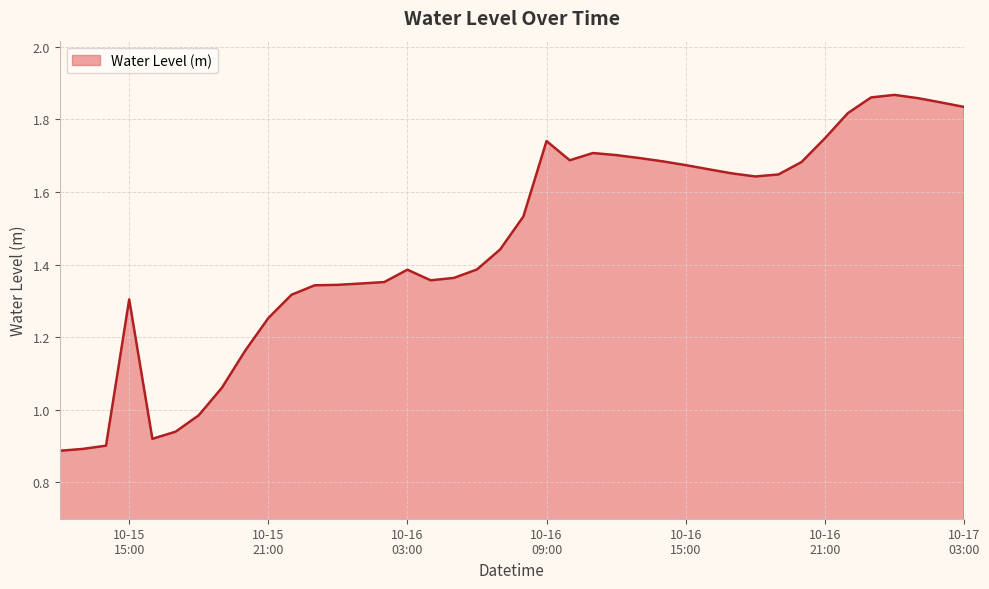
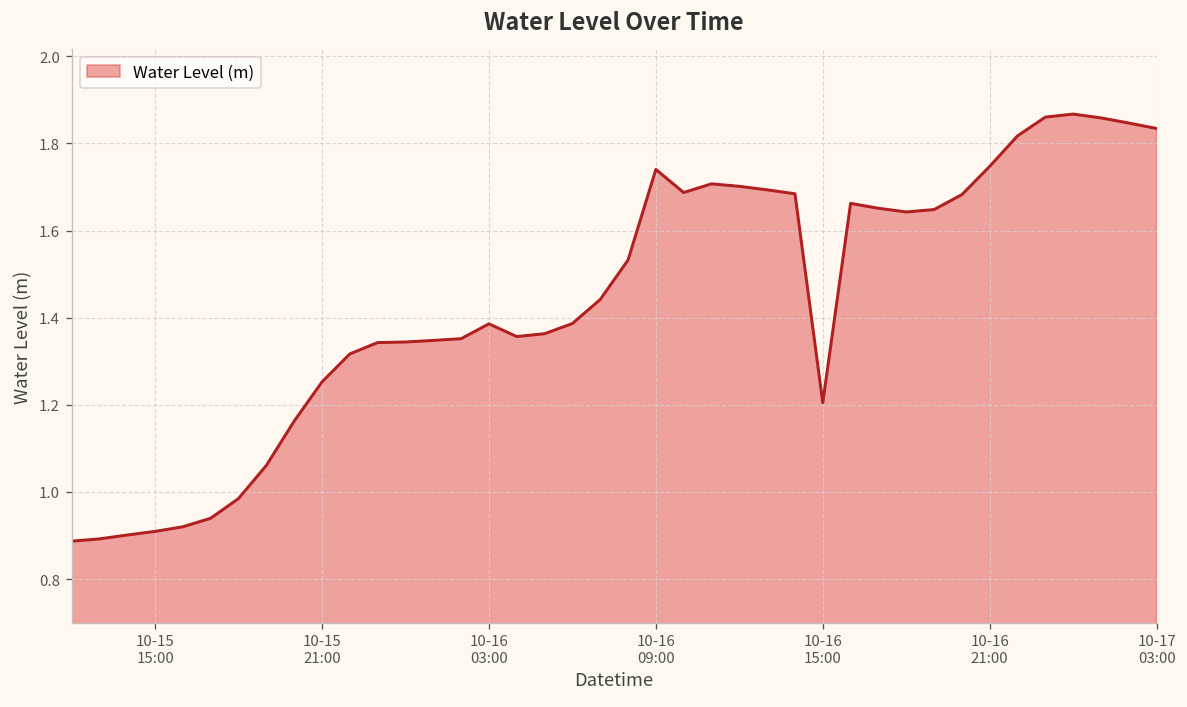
  {
-   "10-15 15:00": 1.30,
+   "10-15 15:00": 0.91,
    "10-15 21:00": 1.25,
    "10-16 03:00": 1.39,
    "10-16 09:00": 1.74,
-   "10-16 15:00": 1.67,
+   "10-16 15:00": 1.20,
    "10-16 21:00": 1.75,
    "10-17 03:00": 1.83
  }
